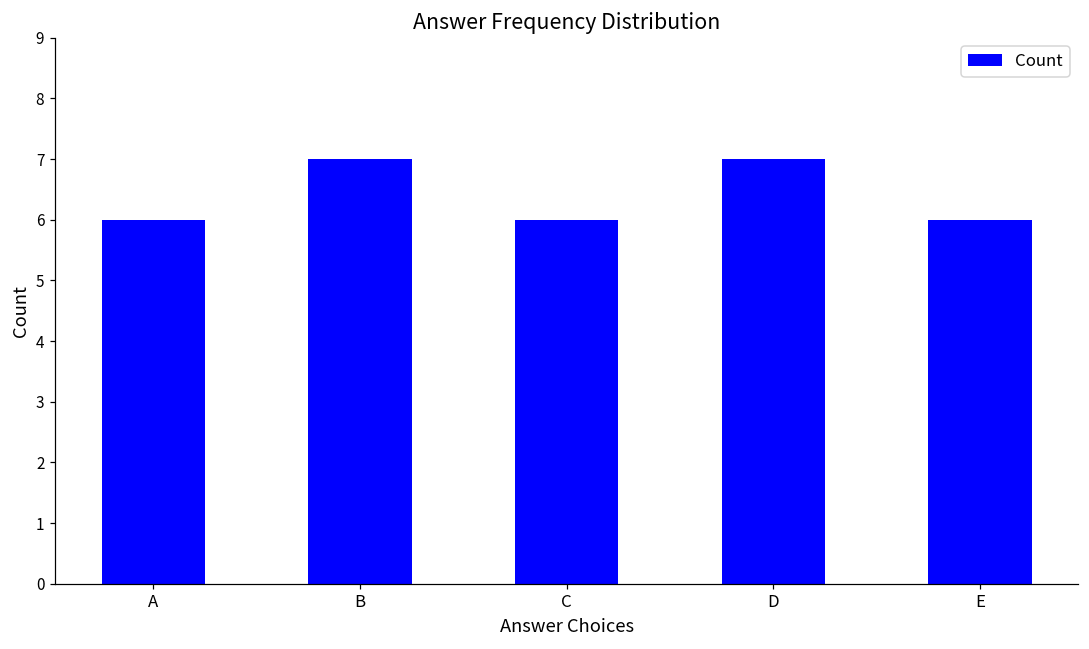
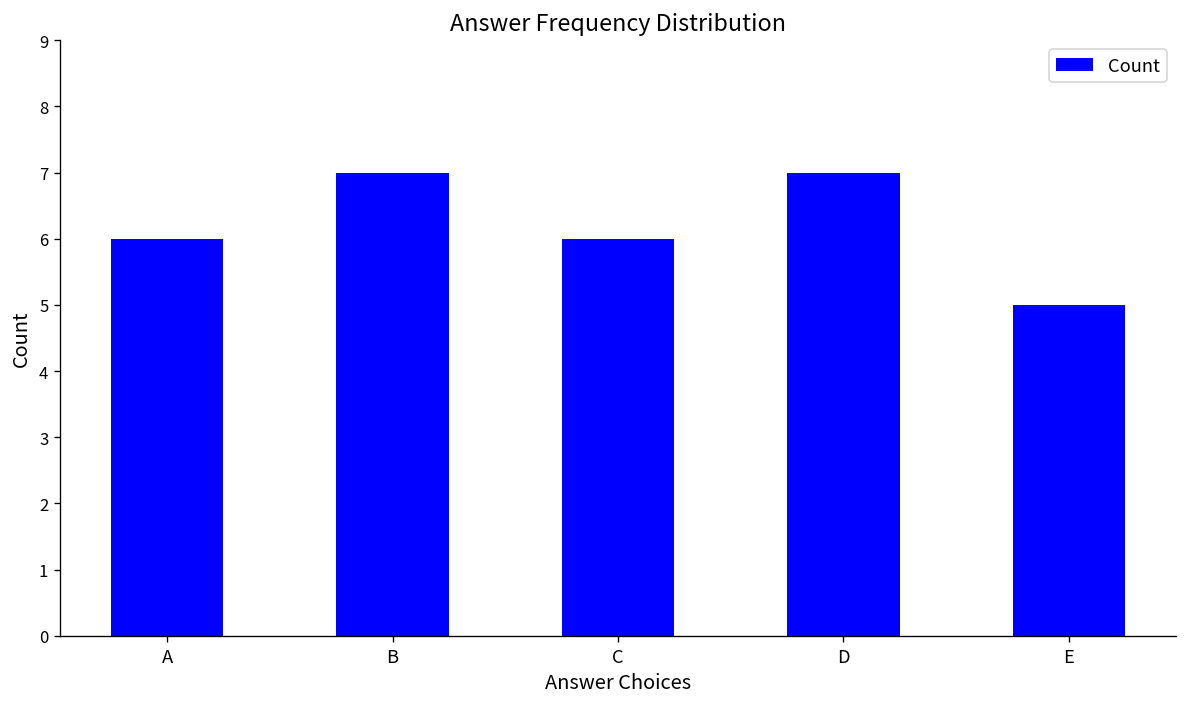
  {
    "A": 6,
    "B": 7,
    "C": 6,
    "D": 7,
-   "E": 6
+   "E": 5
  }
